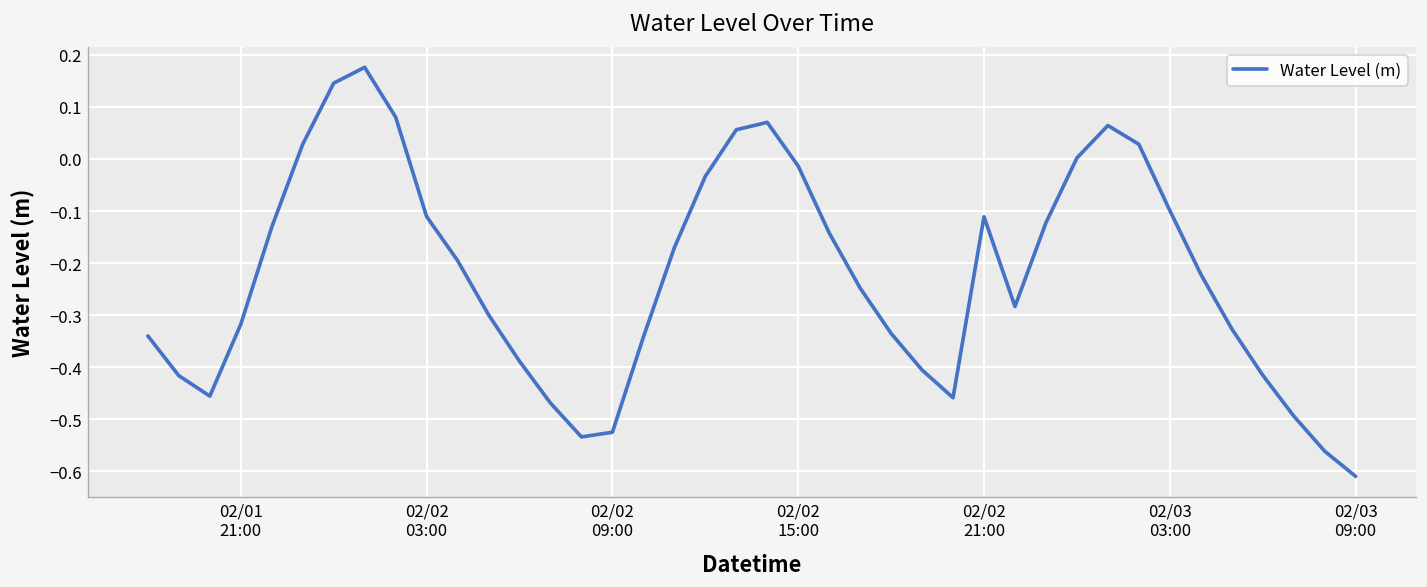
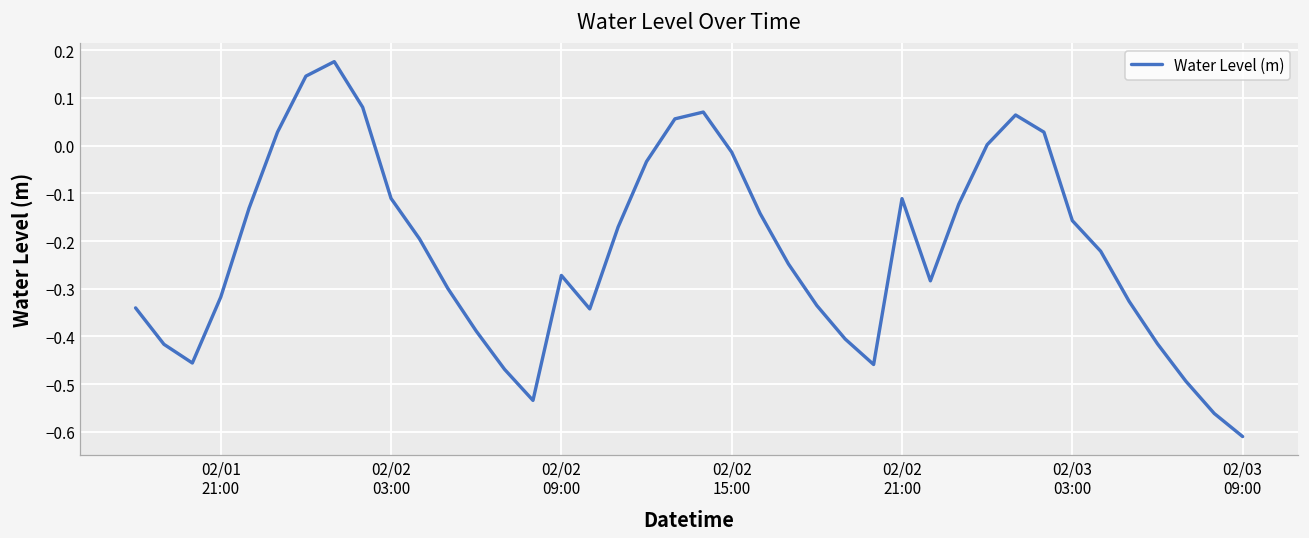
  {
    "02/01 21:00": -0.32,
    "02/02 03:00": -0.11,
-   "02/02 09:00": -0.53,
+   "02/02 09:00": -0.27,
    "02/02 15:00": -0.01,
    "02/02 21:00": -0.11,
-   "02/03 03:00": -0.10,
+   "02/03 03:00": -0.16,
    "02/03 09:00": -0.61
  }
